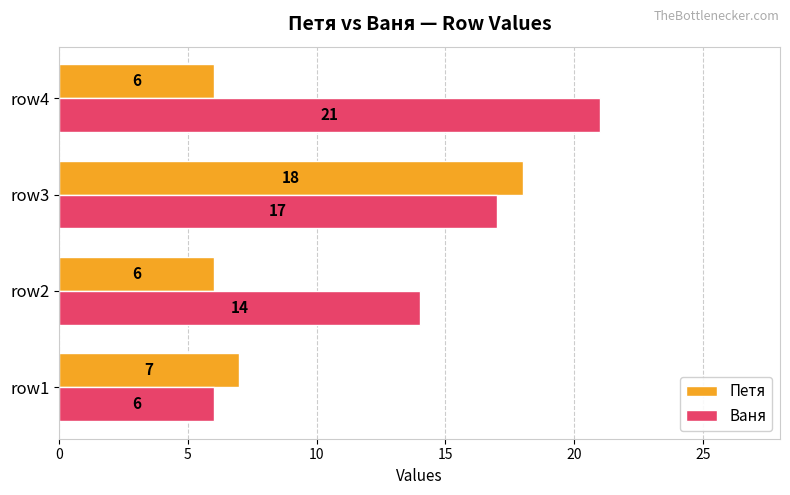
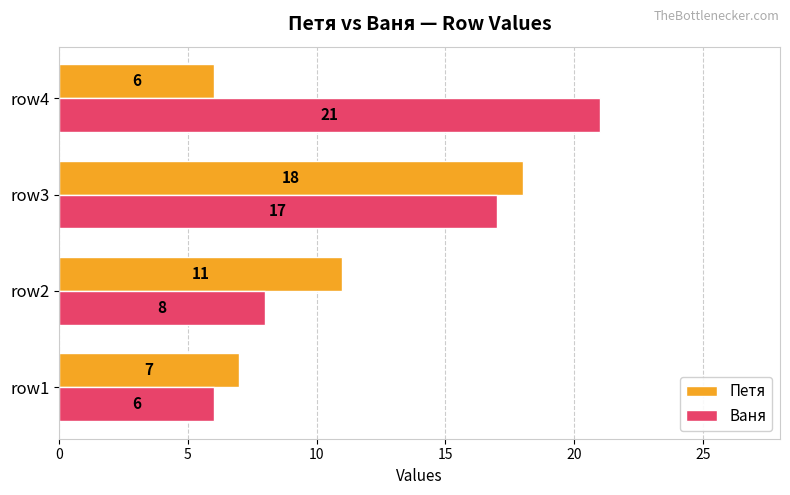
  {
    "Петя": {
      "row4": 6,
      "row3": 18,
-     "row2": 6,
+     "row2": 11,
      "row1": 7
    },
    "Ваня": {
      "row4": 21,
      "row3": 17,
-     "row2": 14,
+     "row2": 8,
      "row1": 6
    }
  }
